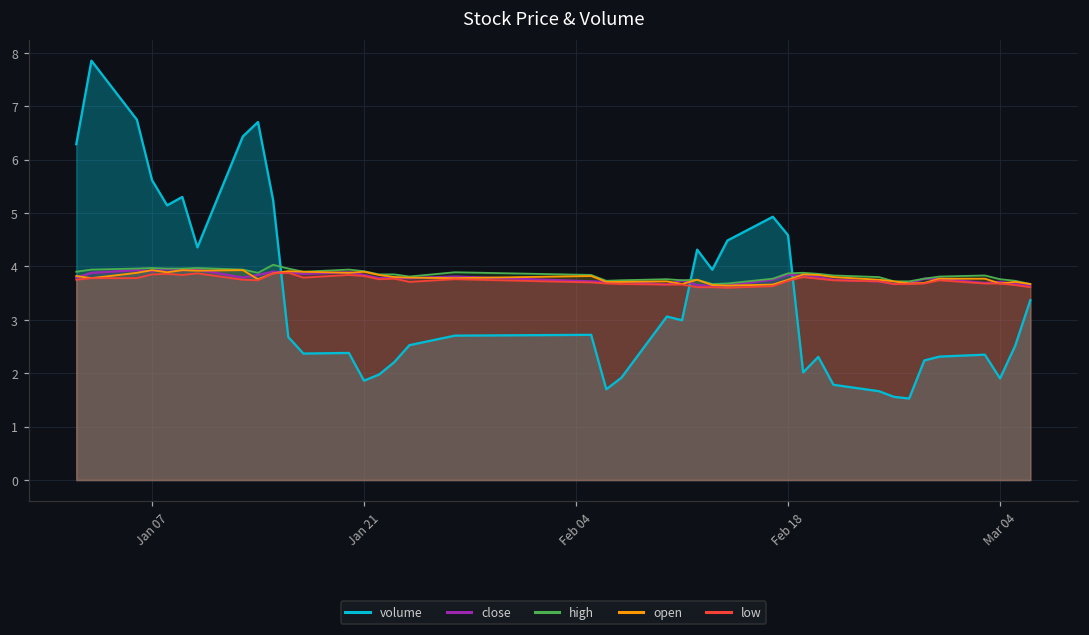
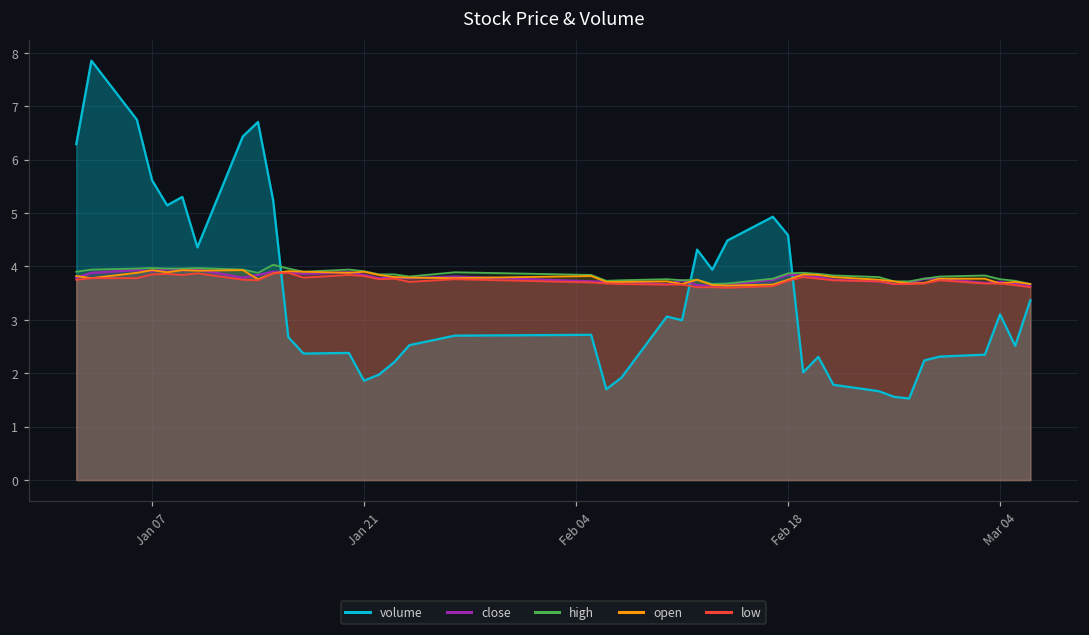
  {
    "volume": {
      "Jan 07": 5.6,
      "Jan 21": 1.9,
      "Feb 18": 4.6,
-     "Mar 04": 1.9
+     "Mar 04": 3.1
    }
  }
